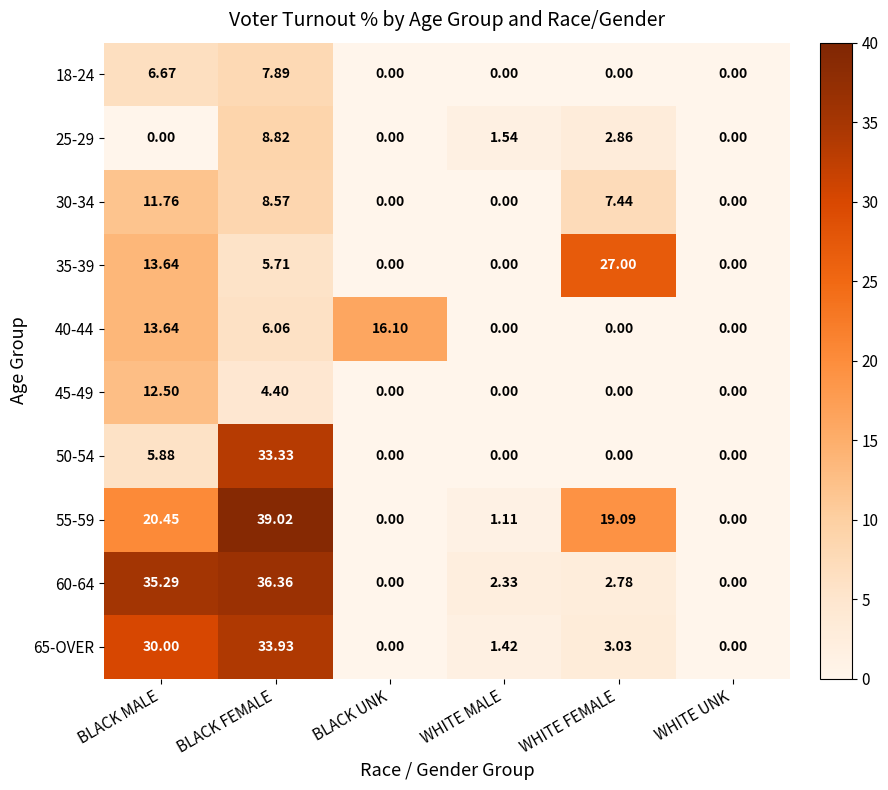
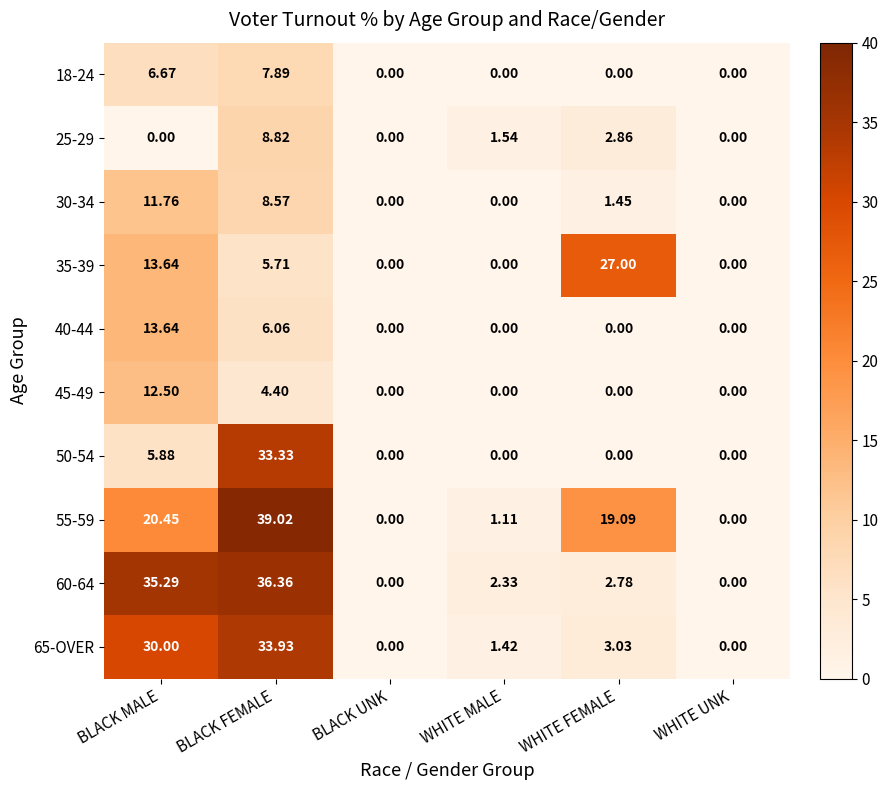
  {
    "18-24": {
      "BLACK MALE": 6.67,
      "BLACK FEMALE": 7.89,
      "BLACK UNK": 0.00,
      "WHITE MALE": 0.00,
      "WHITE FEMALE": 0.00,
      "WHITE UNK": 0.00
    },
    "25-29": {
      "BLACK MALE": 0.00,
      "BLACK FEMALE": 8.82,
      "BLACK UNK": 0.00,
      "WHITE MALE": 1.54,
      "WHITE FEMALE": 2.86,
      "WHITE UNK": 0.00
    },
    "30-34": {
      "BLACK MALE": 11.76,
      "BLACK FEMALE": 8.57,
      "BLACK UNK": 0.00,
      "WHITE MALE": 0.00,
-     "WHITE FEMALE": 7.44,
+     "WHITE FEMALE": 1.45,
      "WHITE UNK": 0.00
    },
    "35-39": {
      "BLACK MALE": 13.64,
      "BLACK FEMALE": 5.71,
      "BLACK UNK": 0.00,
      "WHITE MALE": 0.00,
      "WHITE FEMALE": 27.00,
      "WHITE UNK": 0.00
    },
    "40-44": {
      "BLACK MALE": 13.64,
      "BLACK FEMALE": 6.06,
-     "BLACK UNK": 16.10,
+     "BLACK UNK": 0.00,
      "WHITE MALE": 0.00,
      "WHITE FEMALE": 0.00,
      "WHITE UNK": 0.00
    },
    "45-49": {
      "BLACK MALE": 12.50,
      "BLACK FEMALE": 4.40,
      "BLACK UNK": 0.00,
      "WHITE MALE": 0.00,
      "WHITE FEMALE": 0.00,
      "WHITE UNK": 0.00
    },
    "50-54": {
      "BLACK MALE": 5.88,
      "BLACK FEMALE": 33.33,
      "BLACK UNK": 0.00,
      "WHITE MALE": 0.00,
      "WHITE FEMALE": 0.00,
      "WHITE UNK": 0.00
    },
    "55-59": {
      "BLACK MALE": 20.45,
      "BLACK FEMALE": 39.02,
      "BLACK UNK": 0.00,
      "WHITE MALE": 1.11,
      "WHITE FEMALE": 19.09,
      "WHITE UNK": 0.00
    },
    "60-64": {
      "BLACK MALE": 35.29,
      "BLACK FEMALE": 36.36,
      "BLACK UNK": 0.00,
      "WHITE MALE": 2.33,
      "WHITE FEMALE": 2.78,
      "WHITE UNK": 0.00
    },
    "65-OVER": {
      "BLACK MALE": 30.00,
      "BLACK FEMALE": 33.93,
      "BLACK UNK": 0.00,
      "WHITE MALE": 1.42,
      "WHITE FEMALE": 3.03,
      "WHITE UNK": 0.00
    }
  }
